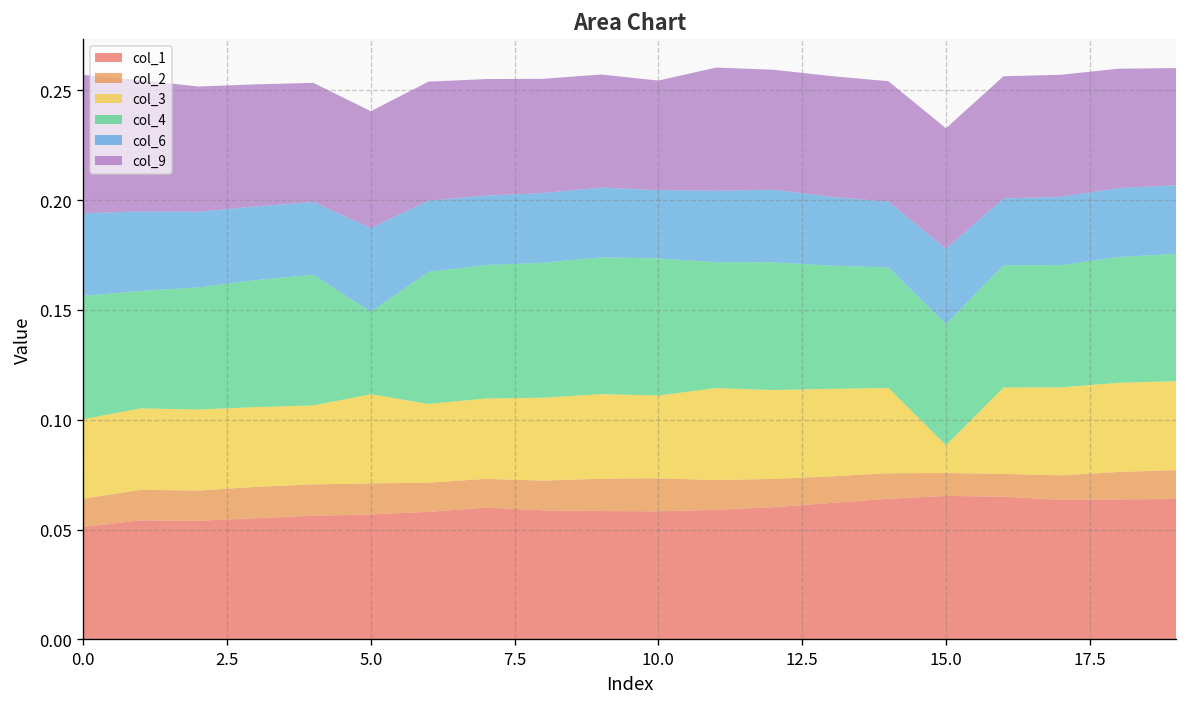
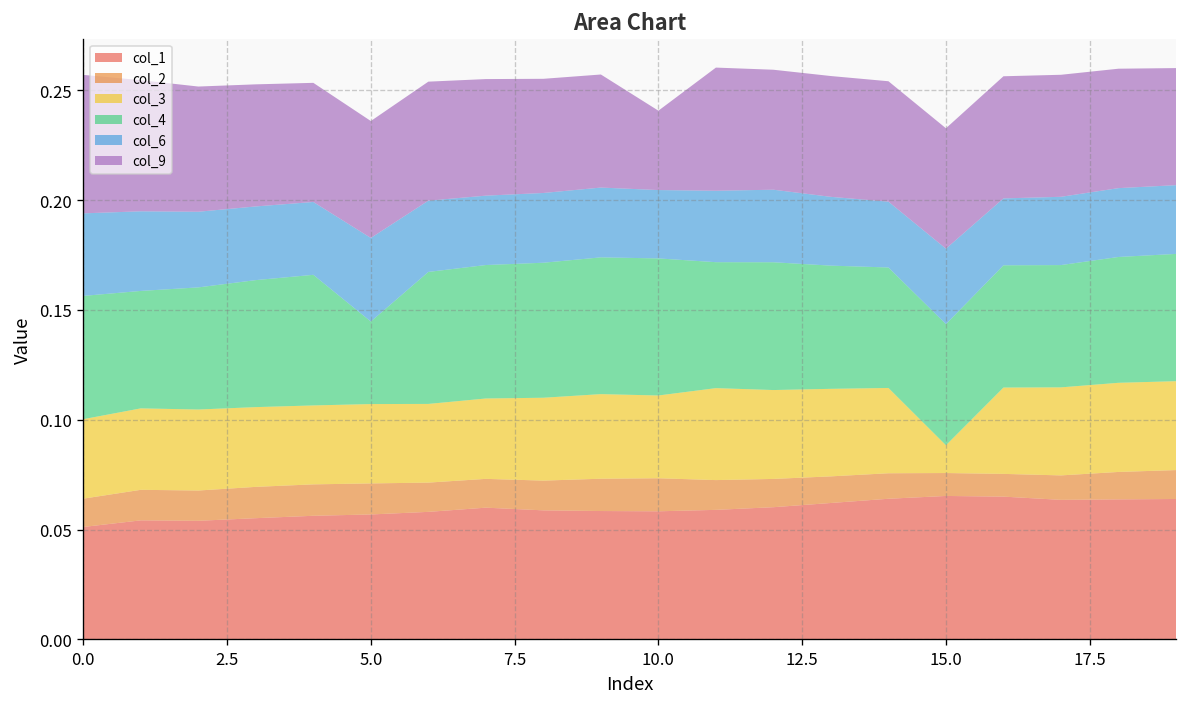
  {
    "col_3": {
      "0.0": 0.036,
-     "5.0": 0.041,
+     "5.0": 0.036,
      "10.0": 0.038,
      "15.0": 0.013
    },
    "col_4": {
      "0.0": 0.056,
      "5.0": 0.038,
      "10.0": 0.062,
      "15.0": 0.055
    },
    "col_6": {
      "0.0": 0.038,
      "5.0": 0.038,
      "10.0": 0.031,
      "15.0": 0.034
    },
    "col_9": {
      "0.0": 0.063,
      "5.0": 0.053,
-     "10.0": 0.050,
+     "10.0": 0.036,
      "15.0": 0.055
    }
  }
